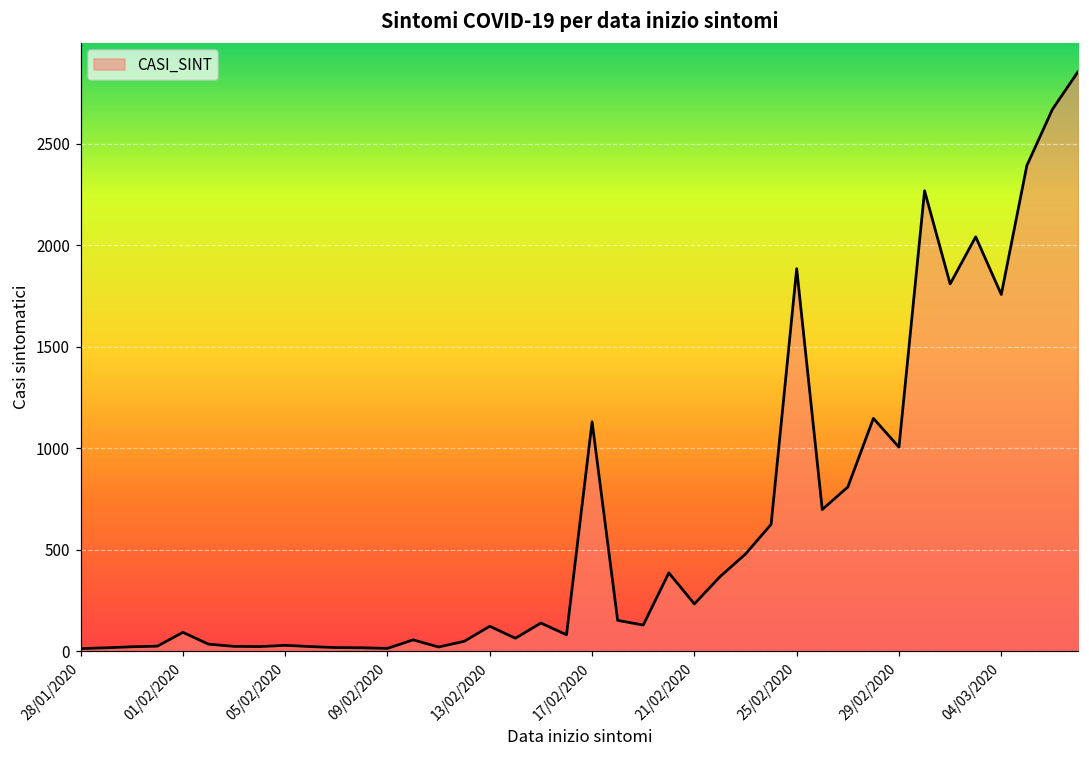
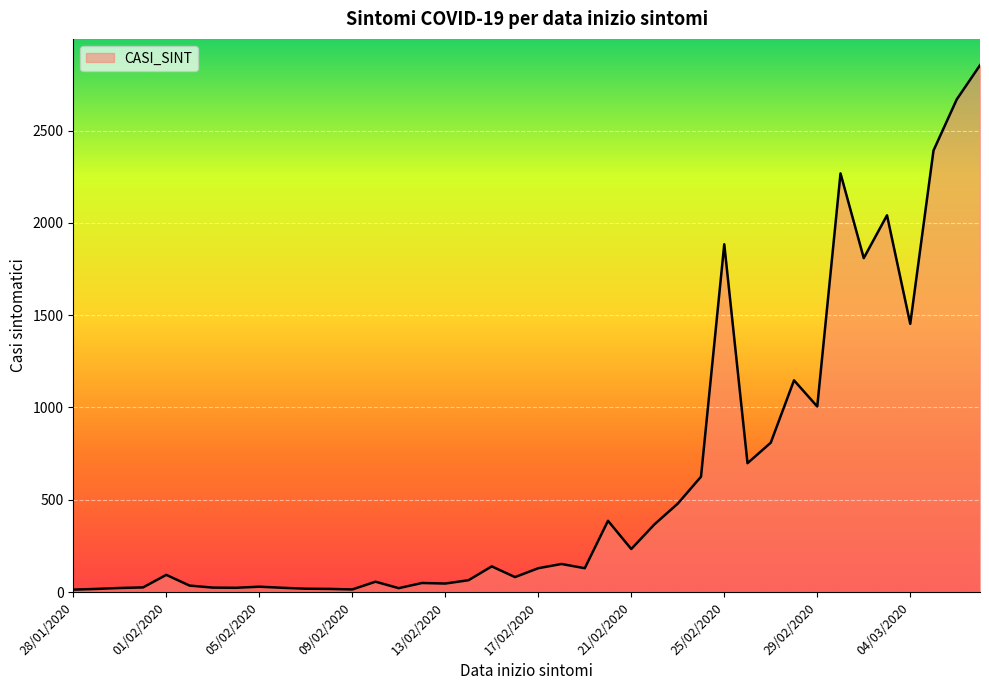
  {
    "28/01/2020": 10,
    "01/02/2020": 90,
    "05/02/2020": 30,
    "09/02/2020": 10,
-   "13/02/2020": 120,
-   "17/02/2020": 1130,
+   "13/02/2020": 50,
+   "17/02/2020": 130,
    "21/02/2020": 230,
    "25/02/2020": 1880,
    "29/02/2020": 1010,
-   "04/03/2020": 1760
+   "04/03/2020": 1450
  }
